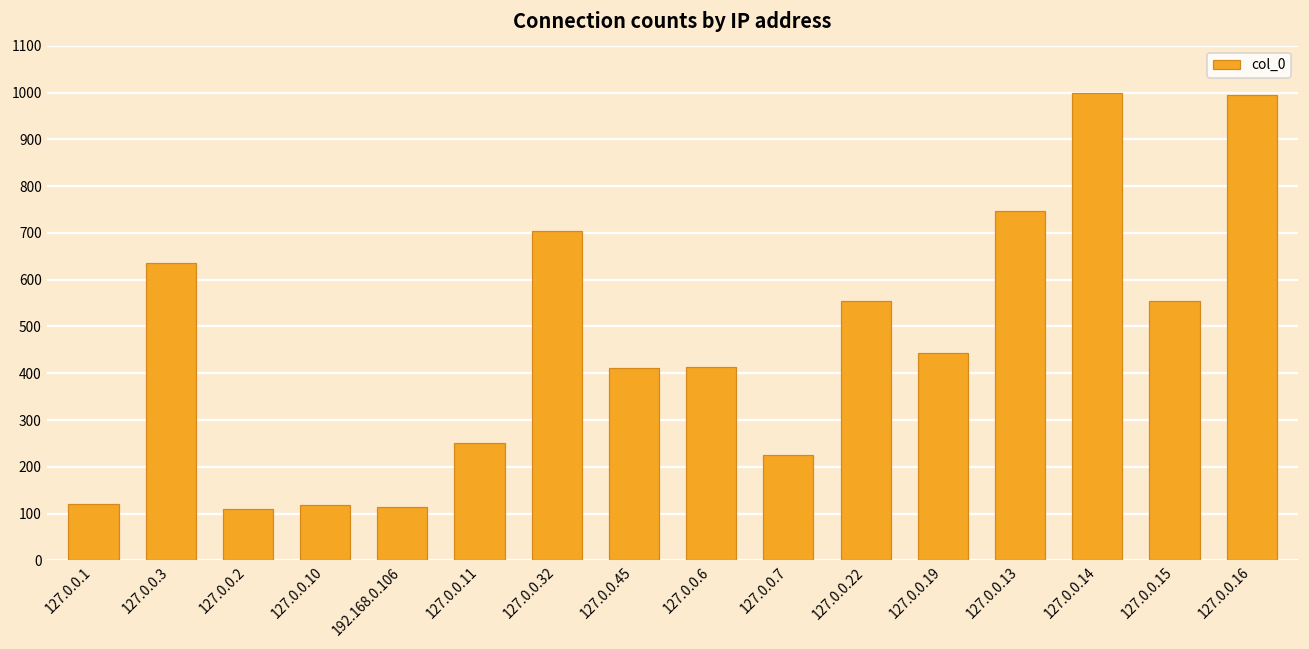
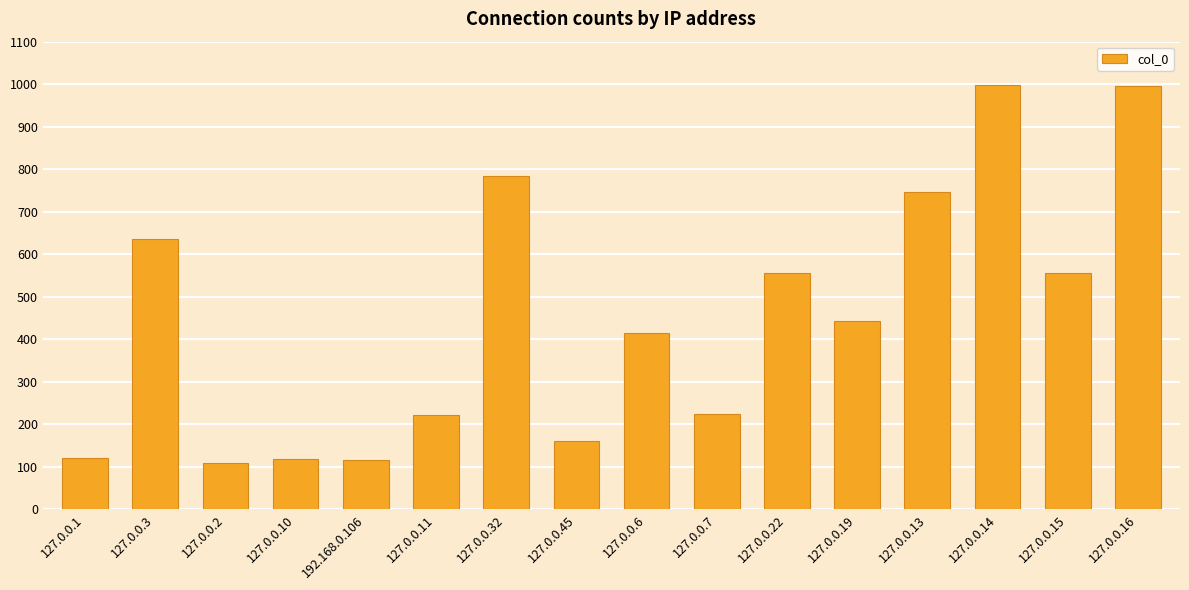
  {
    "127.0.0.1": 120,
    "127.0.0.3": 640,
    "127.0.0.2": 110,
    "127.0.0.10": 120,
    "192.168.0.106": 120,
-   "127.0.0.11": 250,
-   "127.0.0.32": 700,
-   "127.0.0.45": 410,
+   "127.0.0.11": 220,
+   "127.0.0.32": 790,
+   "127.0.0.45": 160,
    "127.0.0.6": 410,
    "127.0.0.7": 230,
    "127.0.0.22": 560,
    "127.0.0.19": 440,
    "127.0.0.13": 750,
    "127.0.0.14": 1000,
    "127.0.0.15": 560,
    "127.0.0.16": 1000
  }
